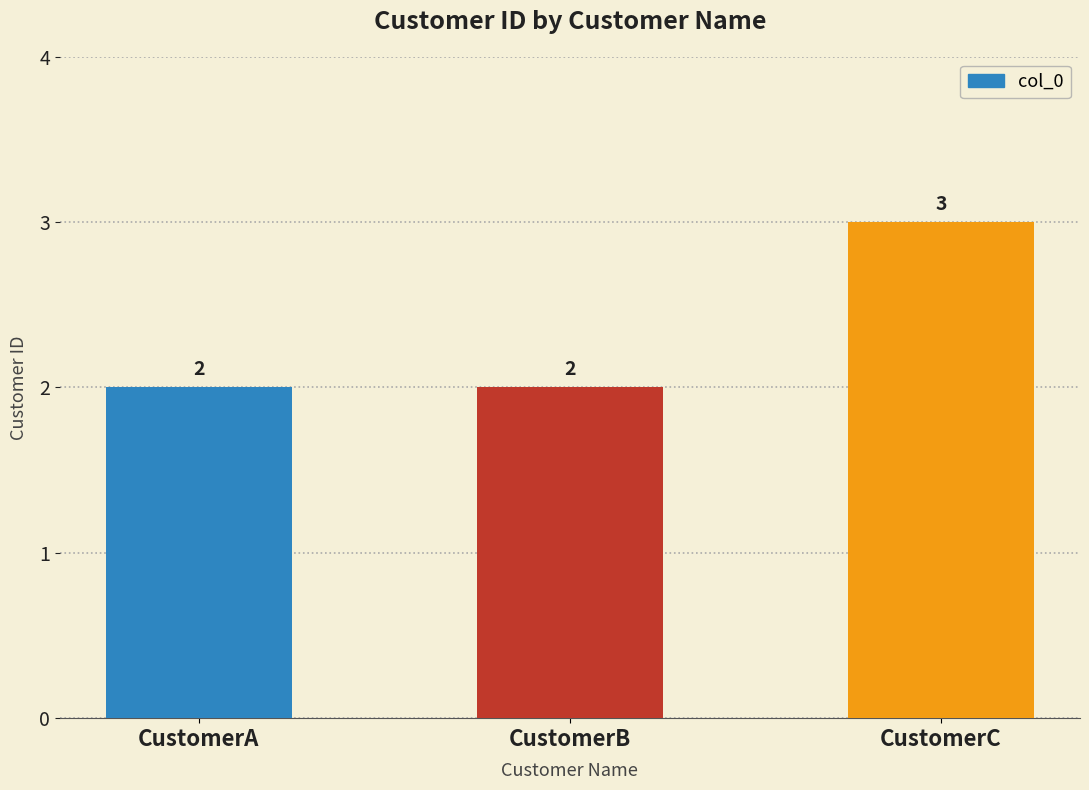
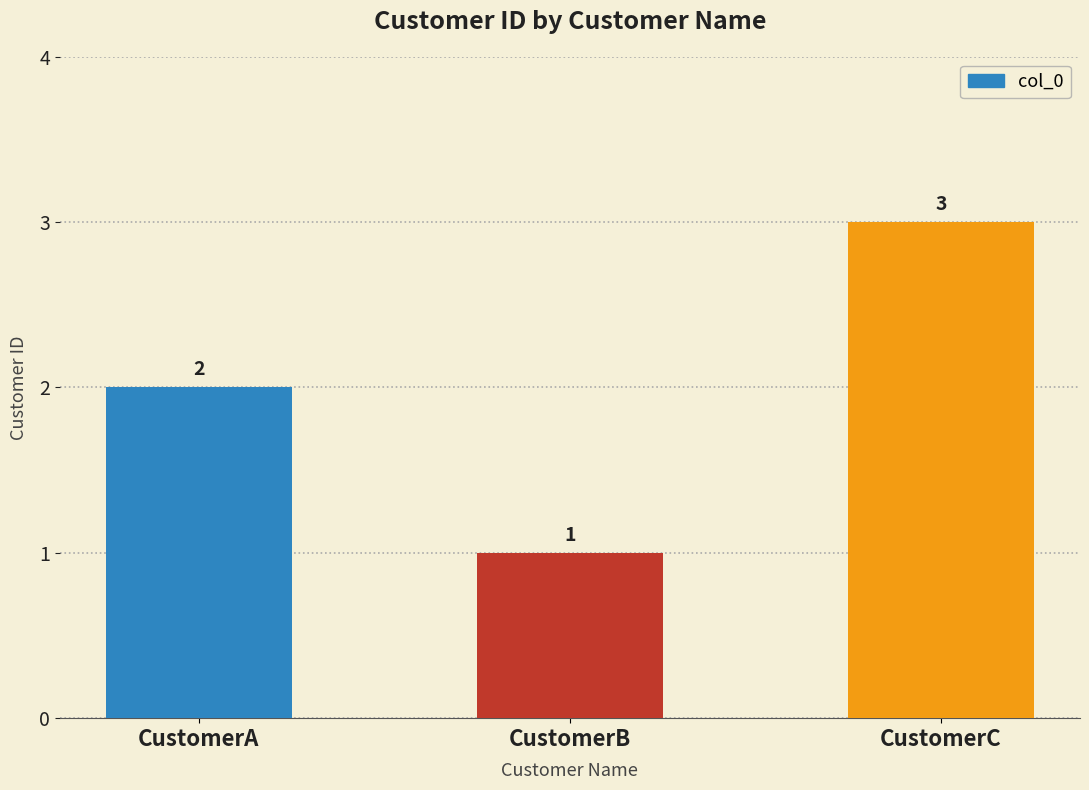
  {
    "CustomerA": 2,
-   "CustomerB": 2,
+   "CustomerB": 1,
    "CustomerC": 3
  }
